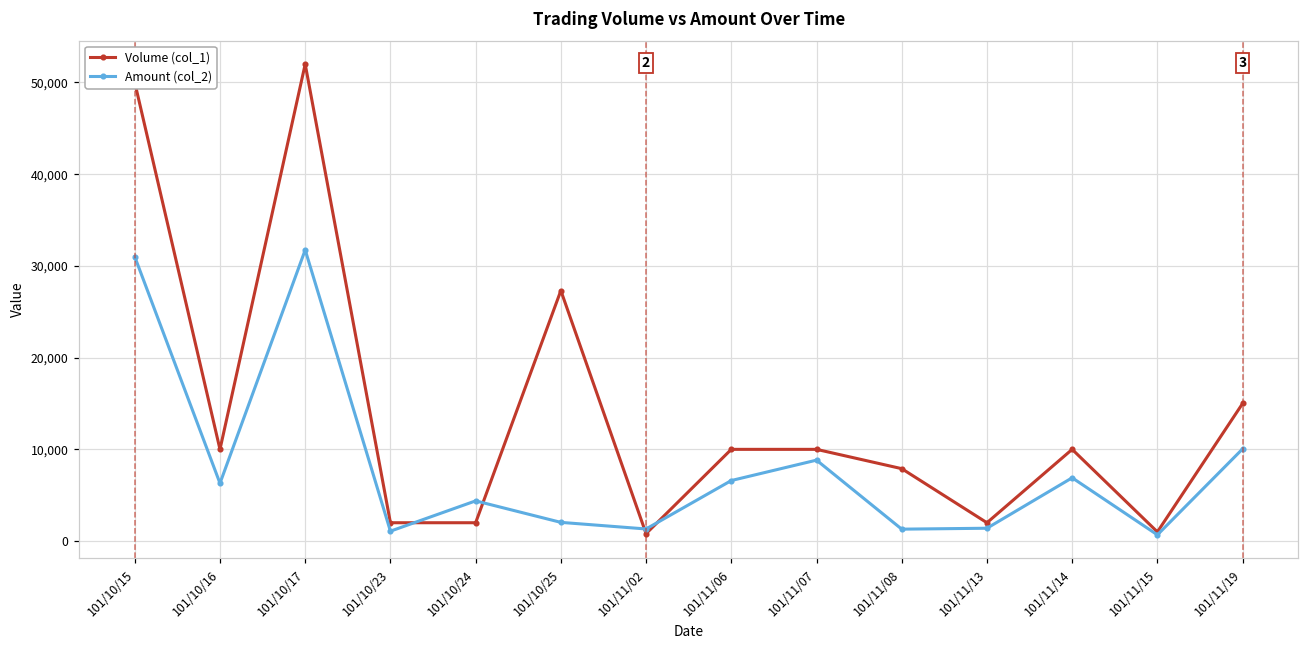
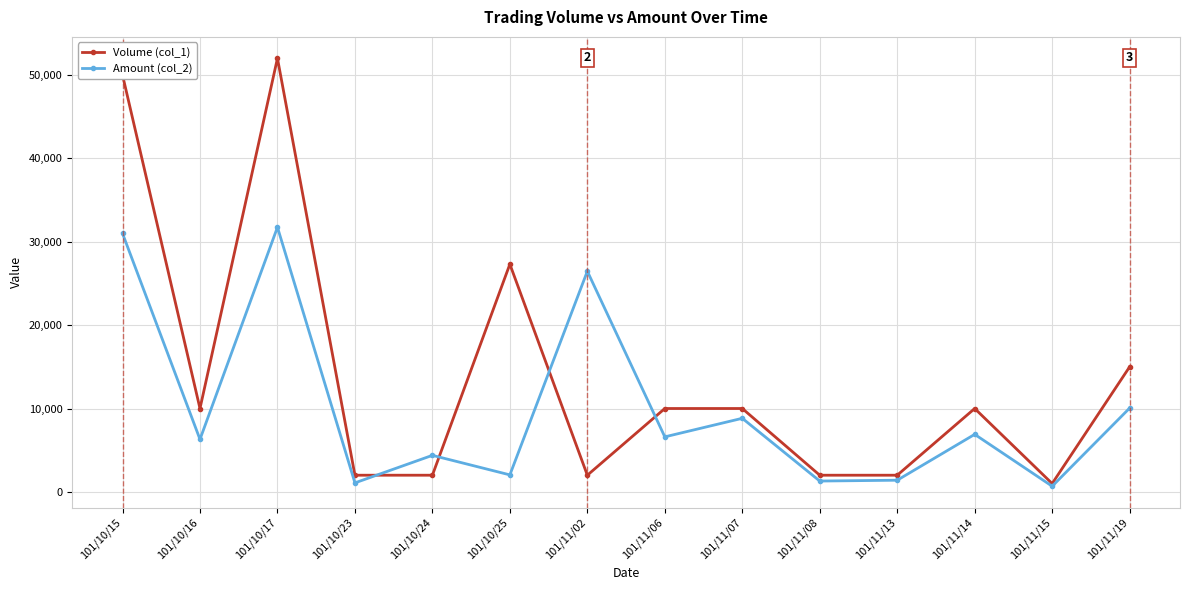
  {
    "Volume (col_1)": {
      "101/10/16": "10,000",
      "101/10/17": "52,000",
      "101/10/23": "2,000",
      "101/10/24": "2,000",
      "101/10/25": "27,000",
-     "101/11/02": "1,000",
+     "101/11/02": "2,000",
      "101/11/06": "10,000",
      "101/11/07": "10,000",
-     "101/11/08": "8,000",
+     "101/11/08": "2,000",
      "101/11/13": "2,000",
      "101/11/14": "10,000",
      "101/11/15": "1,000",
      "101/11/19": "15,000"
    },
    "Amount (col_2)": {
      "101/10/15": "31,000",
      "101/10/16": "6,000",
      "101/10/17": "32,000",
      "101/10/23": "1,000",
      "101/10/24": "4,000",
      "101/10/25": "2,000",
-     "101/11/02": "1,000",
+     "101/11/02": "26,000",
      "101/11/06": "7,000",
      "101/11/07": "9,000",
      "101/11/08": "1,000",
      "101/11/13": "1,000",
      "101/11/14": "7,000",
      "101/11/15": "1,000",
      "101/11/19": "10,000"
    }
  }
